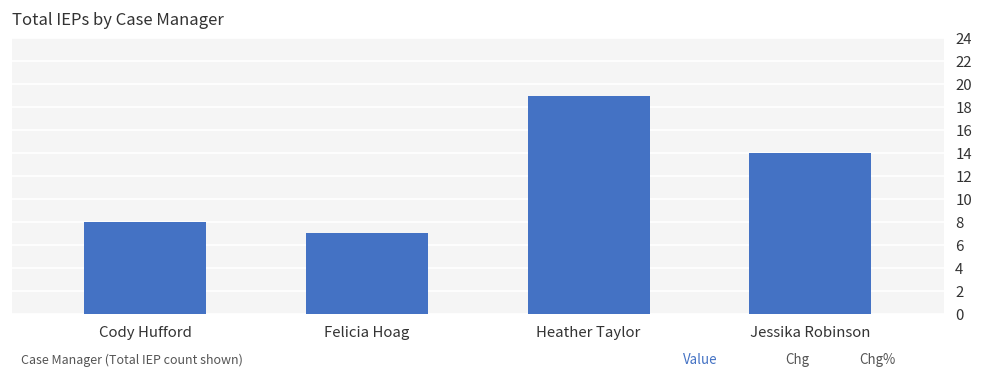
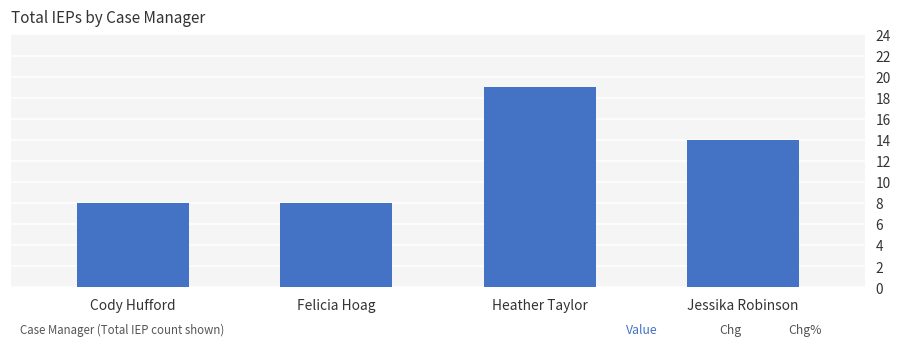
  {
    "Cody Hufford": 8,
-   "Felicia Hoag": 7,
+   "Felicia Hoag": 8,
    "Heather Taylor": 19,
    "Jessika Robinson": 14
  }
